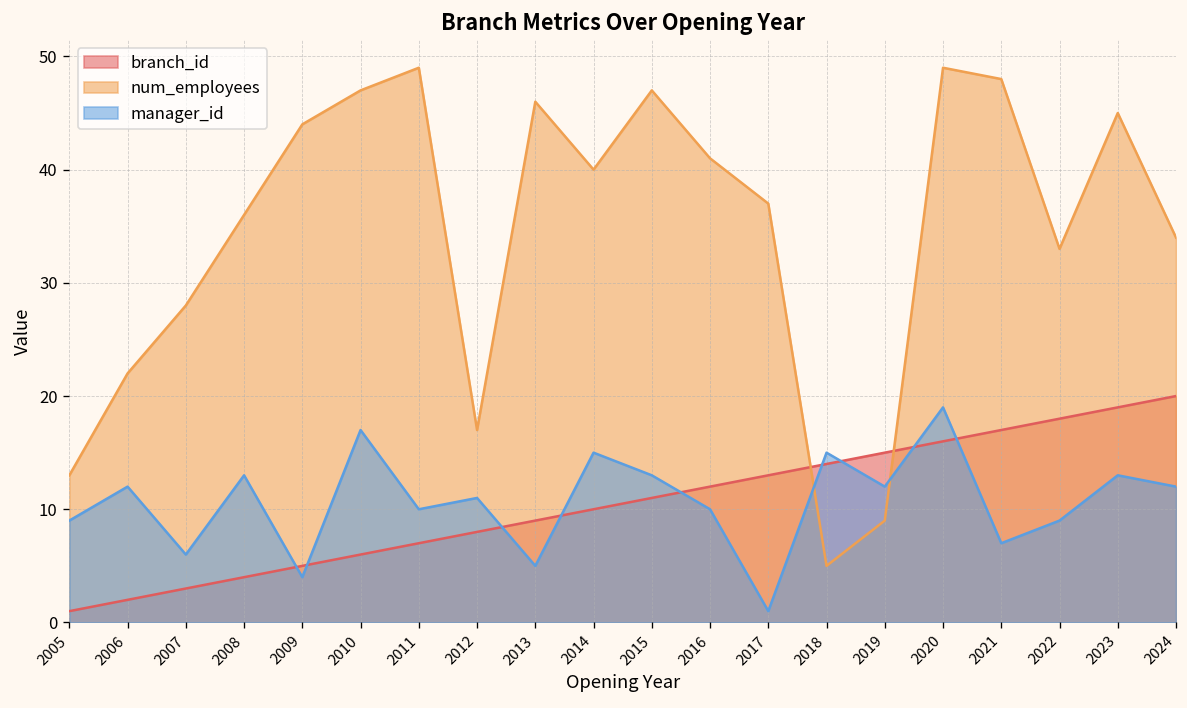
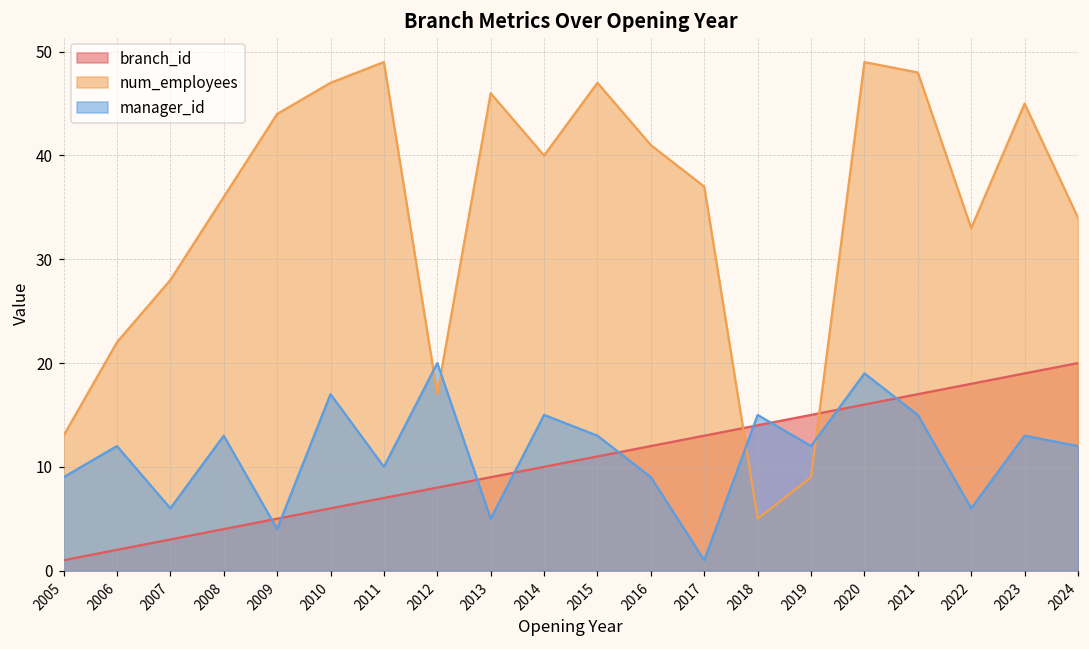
  {
    "manager_id": {
      "2005": 9,
      "2006": 12,
      "2007": 6,
      "2008": 13,
      "2009": 4,
      "2010": 17,
      "2011": 10,
-     "2012": 11,
+     "2012": 20,
      "2013": 5,
      "2014": 15,
      "2015": 13,
-     "2016": 10,
+     "2016": 9,
      "2017": 1,
      "2018": 15,
      "2019": 12,
      "2020": 19,
-     "2021": 7,
-     "2022": 9,
+     "2021": 15,
+     "2022": 6,
      "2023": 13,
      "2024": 12
    }
  }
